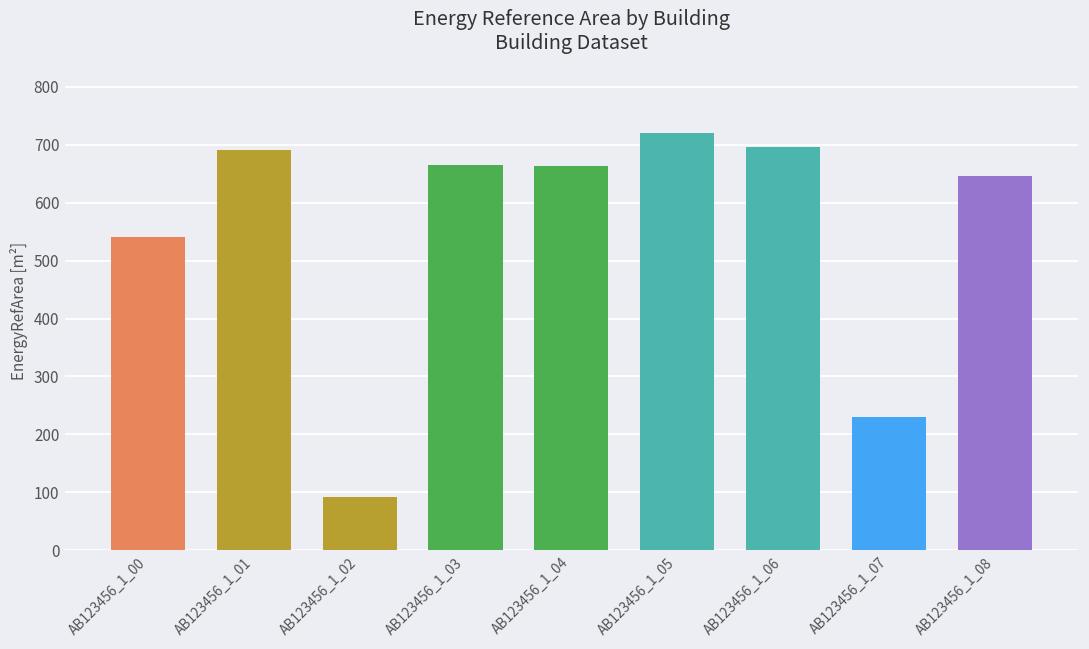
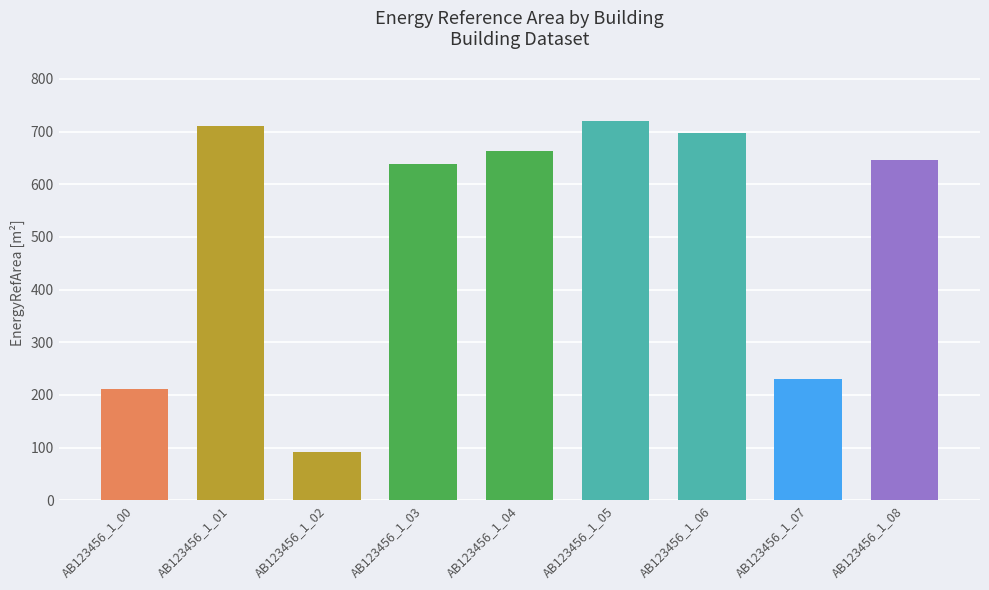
  {
-   "AB123456_1_00": 540,
-   "AB123456_1_01": 690,
+   "AB123456_1_00": 210,
+   "AB123456_1_01": 710,
    "AB123456_1_02": 90,
-   "AB123456_1_03": 660,
+   "AB123456_1_03": 640,
    "AB123456_1_04": 660,
    "AB123456_1_05": 720,
    "AB123456_1_06": 700,
    "AB123456_1_07": 230,
    "AB123456_1_08": 650
  }
